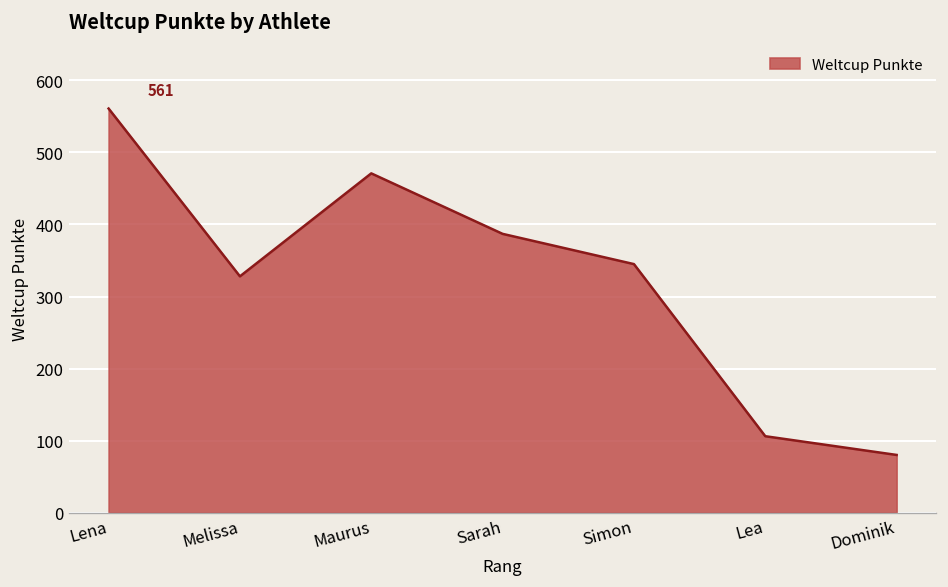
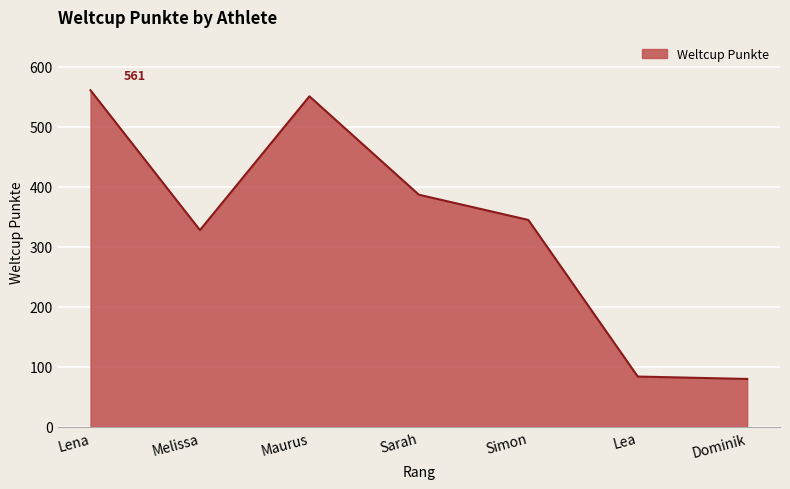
  {
    "Lena": 560,
    "Melissa": 330,
-   "Maurus": 470,
+   "Maurus": 550,
    "Sarah": 390,
    "Simon": 350,
-   "Lea": 110,
+   "Lea": 80,
    "Dominik": 80
  }
